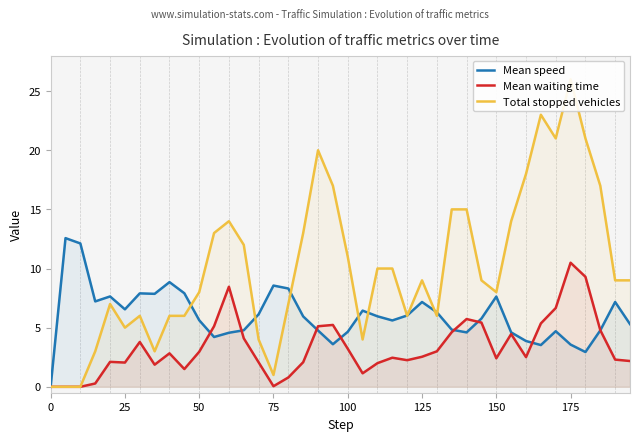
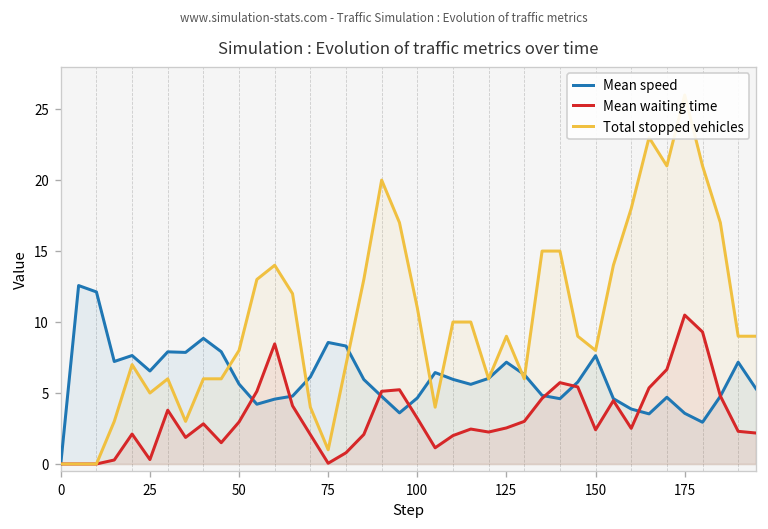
  {
    "Mean speed": {
      "25": 6.6,
      "50": 5.6,
      "75": 8.6,
      "100": 4.7,
      "125": 7.2,
      "150": 7.6,
      "175": 3.6
    },
    "Mean waiting time": {
-     "25": 2.1,
+     "25": 0.3,
      "50": 3.0,
      "75": 0.1,
      "100": 3.2,
      "125": 2.5,
      "150": 2.4,
      "175": 10.5
    },
    "Total stopped vehicles": {
      "25": 5.0,
      "50": 8.0,
      "75": 1.0,
      "100": 11.0,
      "125": 9.0,
      "150": 8.0
    }
  }
